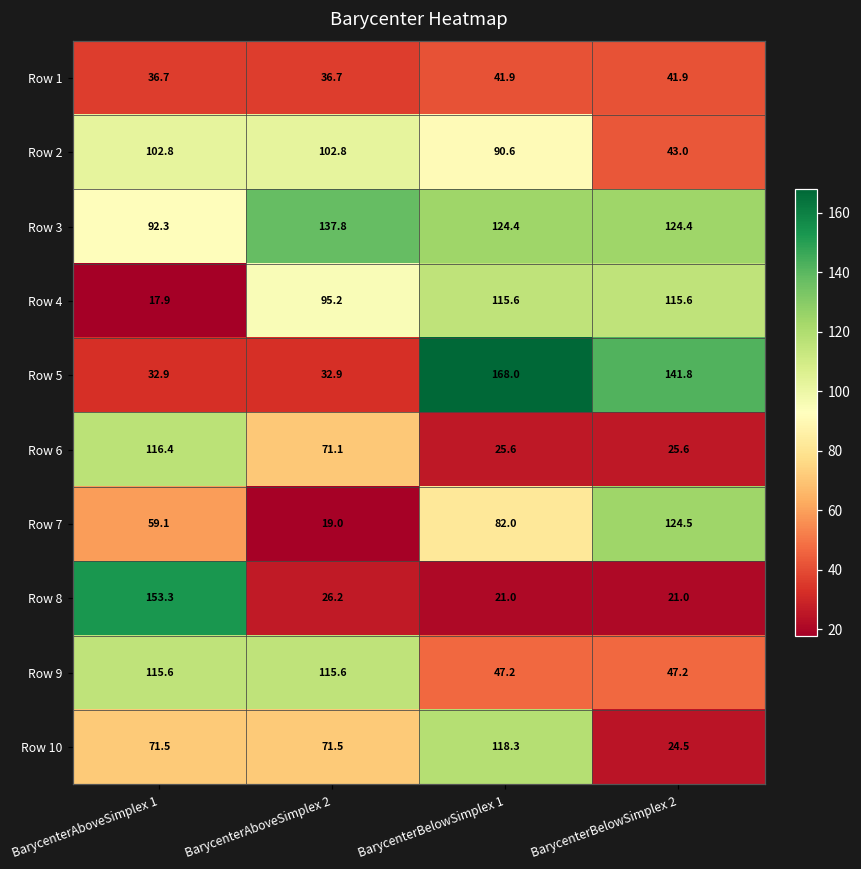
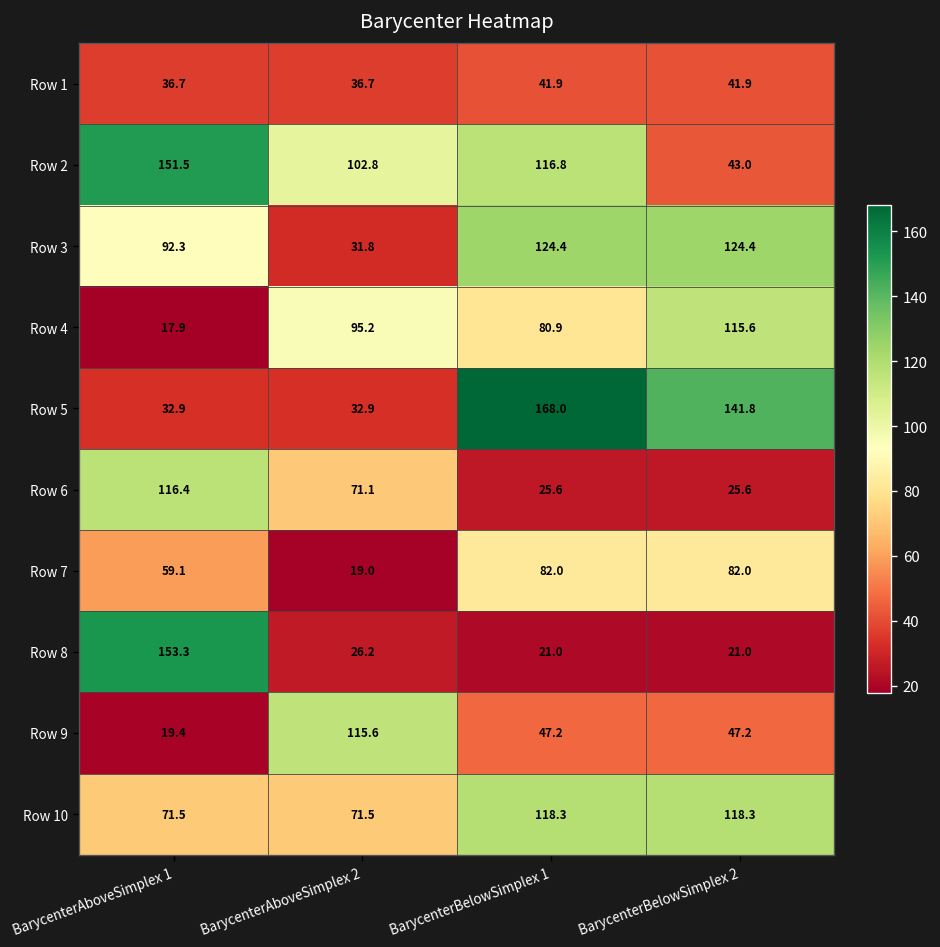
  {
    "Row 1": {
      "BarycenterAboveSimplex 1": 36.7,
      "BarycenterAboveSimplex 2": 36.7,
      "BarycenterBelowSimplex 1": 41.9,
      "BarycenterBelowSimplex 2": 41.9
    },
    "Row 2": {
-     "BarycenterAboveSimplex 1": 102.8,
+     "BarycenterAboveSimplex 1": 151.5,
      "BarycenterAboveSimplex 2": 102.8,
-     "BarycenterBelowSimplex 1": 90.6,
+     "BarycenterBelowSimplex 1": 116.8,
      "BarycenterBelowSimplex 2": 43.0
    },
    "Row 3": {
      "BarycenterAboveSimplex 1": 92.3,
-     "BarycenterAboveSimplex 2": 137.8,
+     "BarycenterAboveSimplex 2": 31.8,
      "BarycenterBelowSimplex 1": 124.4,
      "BarycenterBelowSimplex 2": 124.4
    },
    "Row 4": {
      "BarycenterAboveSimplex 1": 17.9,
      "BarycenterAboveSimplex 2": 95.2,
-     "BarycenterBelowSimplex 1": 115.6,
+     "BarycenterBelowSimplex 1": 80.9,
      "BarycenterBelowSimplex 2": 115.6
    },
    "Row 5": {
      "BarycenterAboveSimplex 1": 32.9,
      "BarycenterAboveSimplex 2": 32.9,
      "BarycenterBelowSimplex 1": 168.0,
      "BarycenterBelowSimplex 2": 141.8
    },
    "Row 6": {
      "BarycenterAboveSimplex 1": 116.4,
      "BarycenterAboveSimplex 2": 71.1,
      "BarycenterBelowSimplex 1": 25.6,
      "BarycenterBelowSimplex 2": 25.6
    },
    "Row 7": {
      "BarycenterAboveSimplex 1": 59.1,
      "BarycenterAboveSimplex 2": 19.0,
      "BarycenterBelowSimplex 1": 82.0,
-     "BarycenterBelowSimplex 2": 124.5
+     "BarycenterBelowSimplex 2": 82.0
    },
    "Row 8": {
      "BarycenterAboveSimplex 1": 153.3,
      "BarycenterAboveSimplex 2": 26.2,
      "BarycenterBelowSimplex 1": 21.0,
      "BarycenterBelowSimplex 2": 21.0
    },
    "Row 9": {
-     "BarycenterAboveSimplex 1": 115.6,
+     "BarycenterAboveSimplex 1": 19.4,
      "BarycenterAboveSimplex 2": 115.6,
      "BarycenterBelowSimplex 1": 47.2,
      "BarycenterBelowSimplex 2": 47.2
    },
    "Row 10": {
      "BarycenterAboveSimplex 1": 71.5,
      "BarycenterAboveSimplex 2": 71.5,
      "BarycenterBelowSimplex 1": 118.3,
-     "BarycenterBelowSimplex 2": 24.5
+     "BarycenterBelowSimplex 2": 118.3
    }
  }
